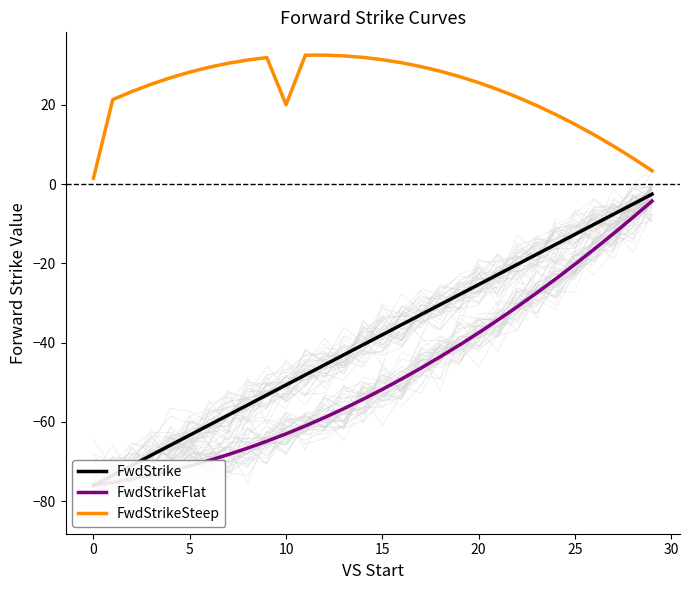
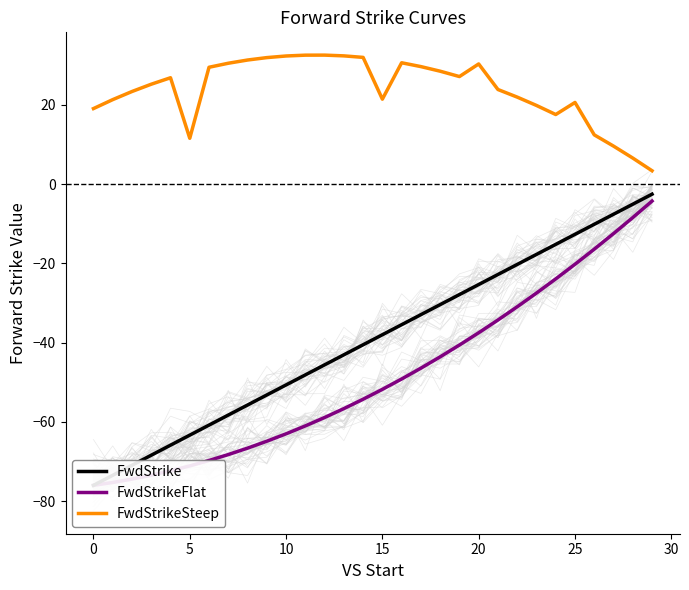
  {
    "FwdStrikeSteep": {
-     "0": 1,
-     "5": 28,
-     "10": 20,
-     "15": 31,
-     "20": 26,
-     "25": 15
+     "0": 19,
+     "5": 12,
+     "10": 32,
+     "15": 21,
+     "20": 30,
+     "25": 21
    }
  }
